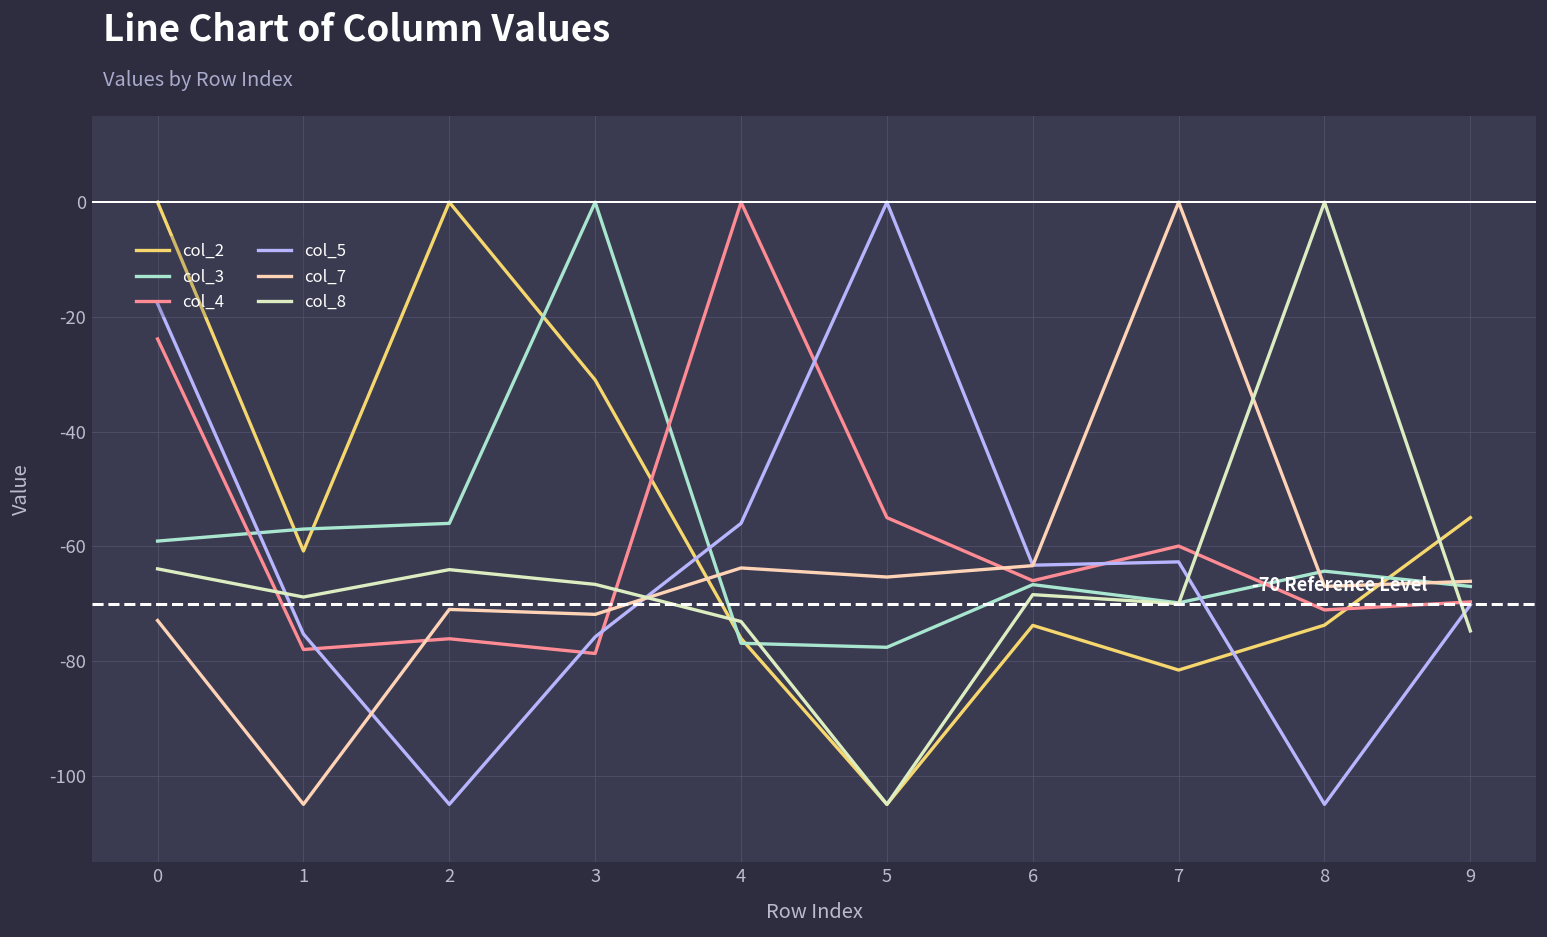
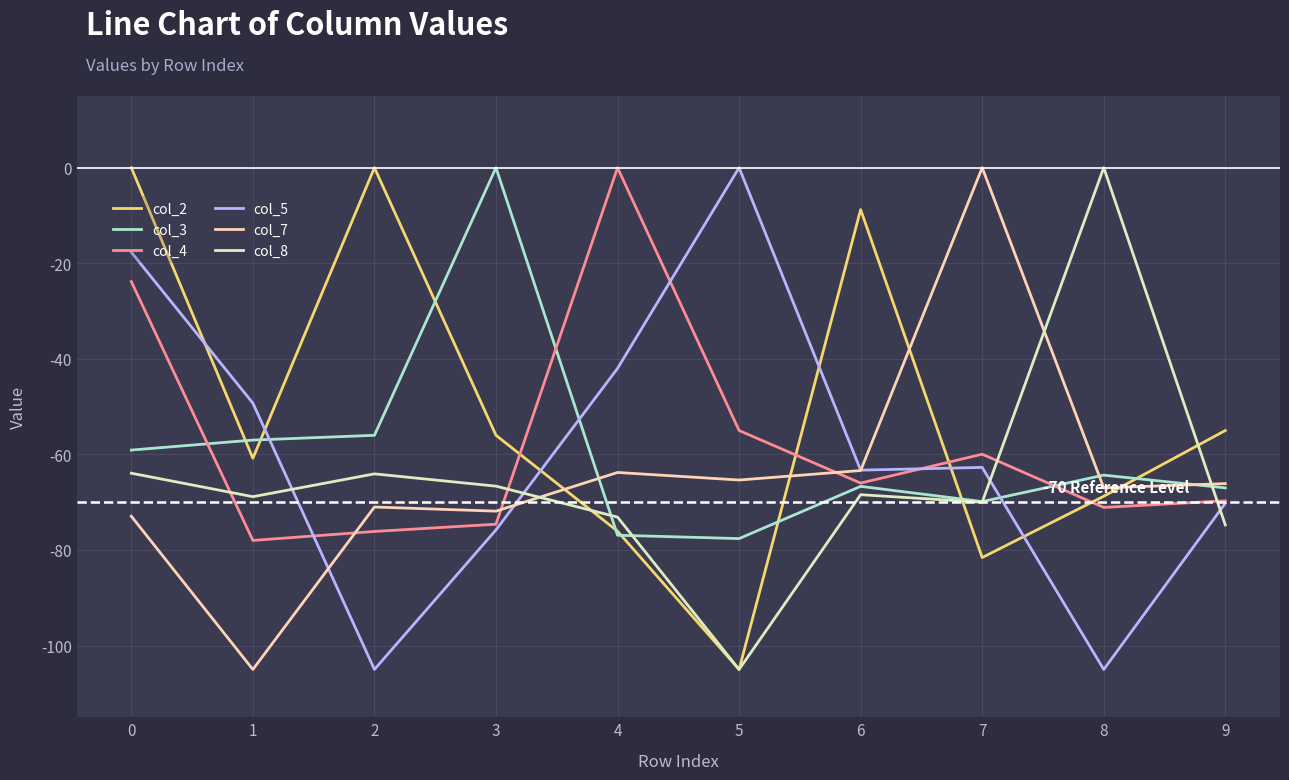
  {
    "col_2": {
      "0": 0,
      "1": -61,
      "2": 0,
-     "3": -31,
+     "3": -56,
      "4": -76,
-     "6": -74,
+     "6": -9,
      "7": -82,
-     "8": -74,
+     "8": -69,
      "9": -55
    },
    "col_4": {
      "0": -24,
      "1": -78,
      "2": -76,
-     "3": -79,
+     "3": -75,
      "4": 0,
      "5": -55,
      "6": -66,
      "7": -60,
      "8": -71
    },
    "col_5": {
-     "1": -75,
+     "1": -49,
      "2": -105,
      "3": -76,
-     "4": -56,
+     "4": -42,
      "5": 0,
      "7": -63,
      "8": -105
    }
  }
